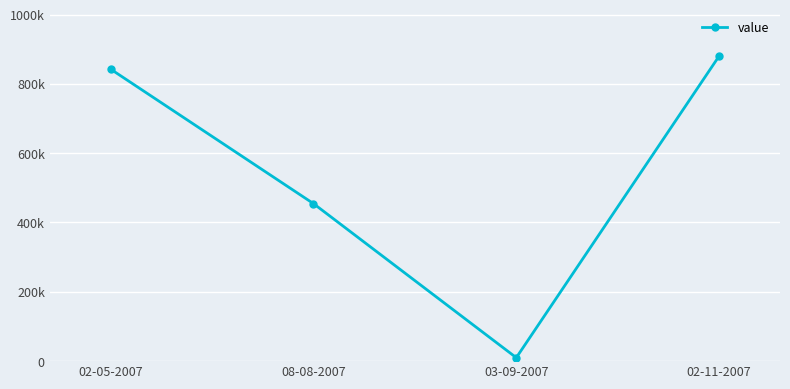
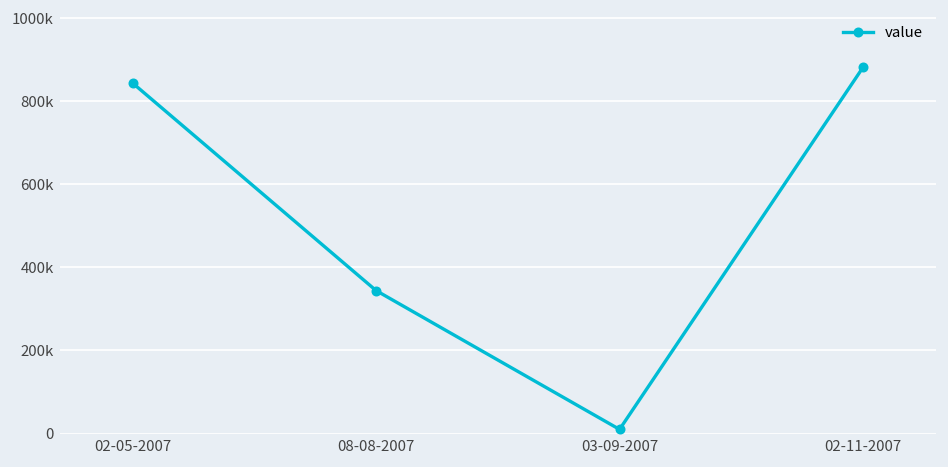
  {
    "02-05-2007": 840000,
-   "08-08-2007": 450000,
+   "08-08-2007": 340000,
    "03-09-2007": 10000,
    "02-11-2007": 880000
  }
